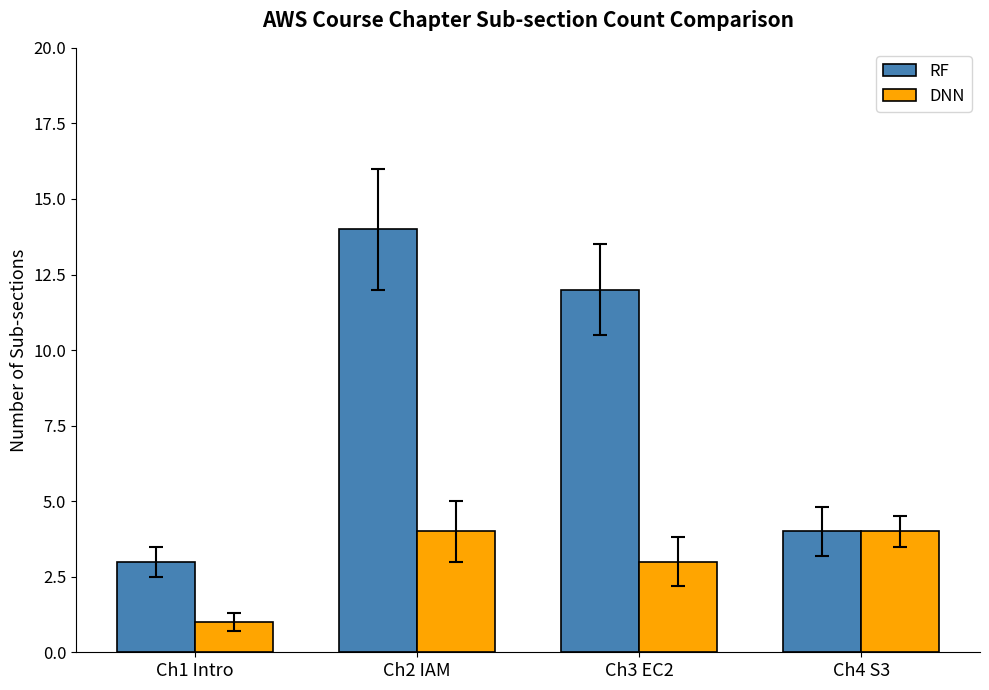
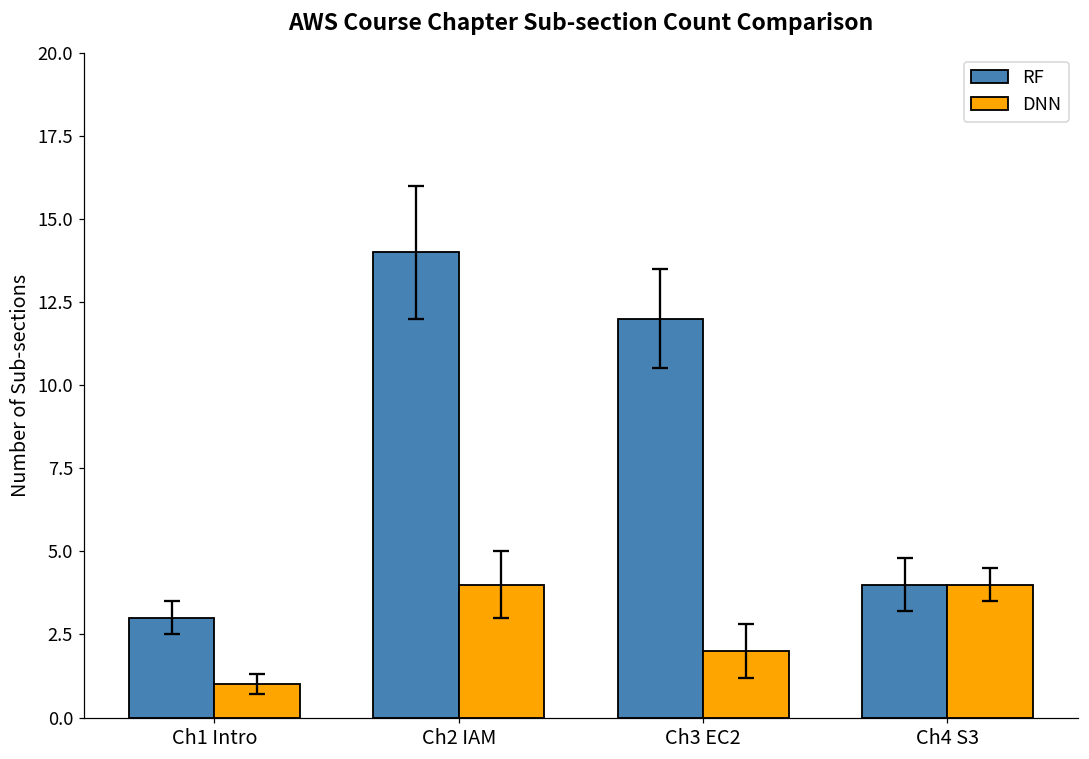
  {
    "DNN": {
      "Ch1 Intro": 1,
      "Ch2 IAM": 4,
-     "Ch3 EC2": 3,
+     "Ch3 EC2": 2,
      "Ch4 S3": 4
    }
  }
